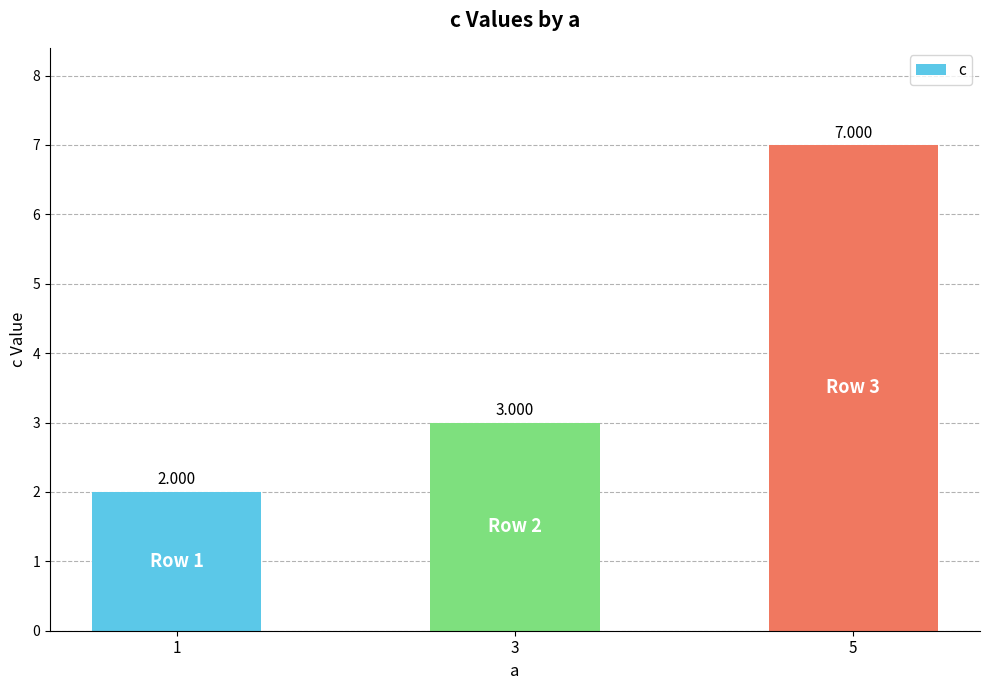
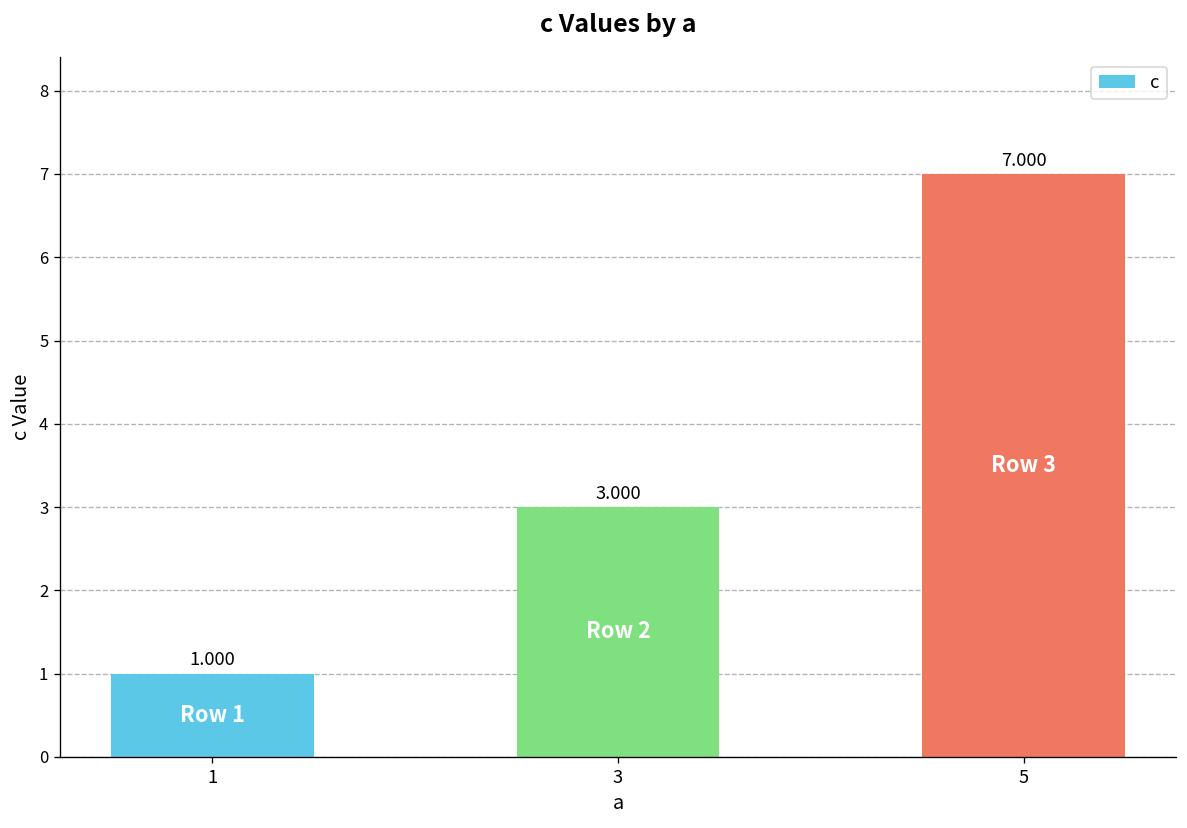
  {
-   "1": 2.000,
+   "1": 1.000,
    "3": 3.000,
    "5": 7.000
  }
